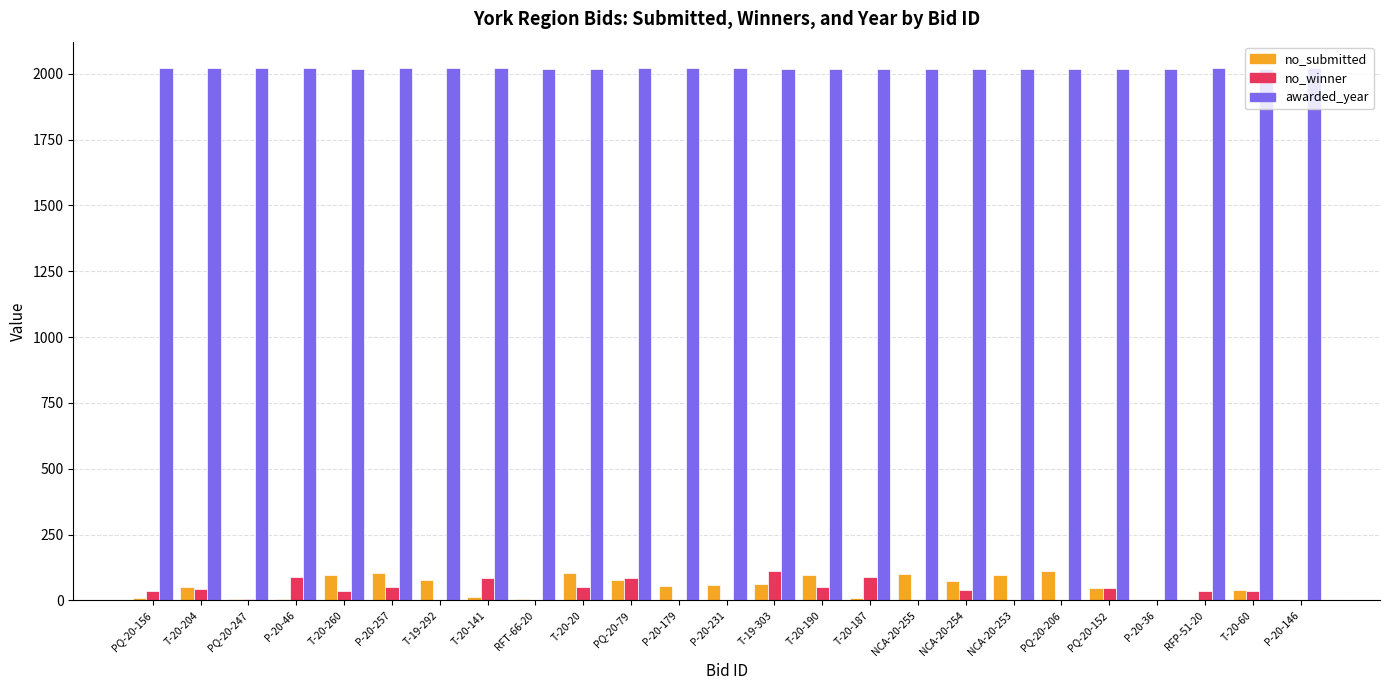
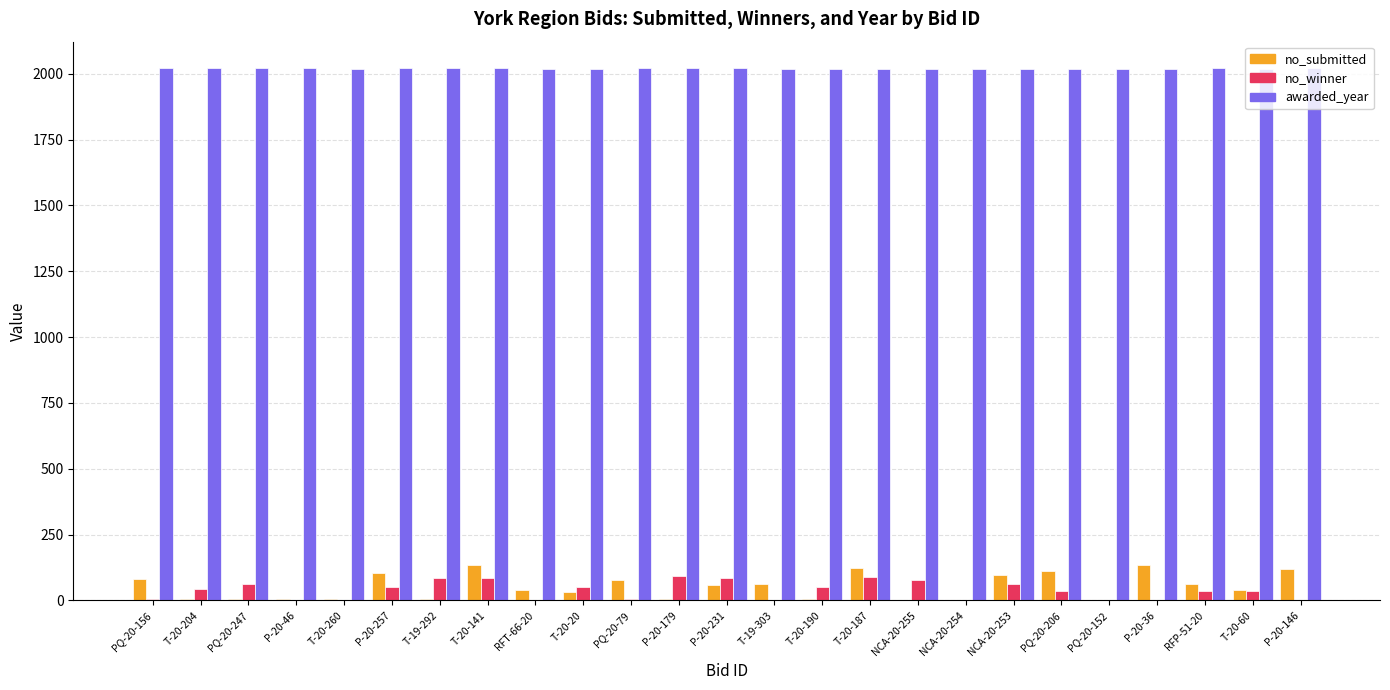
  {
    "no_submitted": {
-     "PQ-20-156": 10,
-     "T-20-204": 50,
-     "T-20-260": 100,
+     "PQ-20-156": 80,
+     "T-20-204": 0,
+     "T-20-260": 0,
      "P-20-257": 100,
-     "T-19-292": 80,
-     "T-20-141": 10,
-     "RFT-66-20": 10,
-     "T-20-20": 110,
+     "T-19-292": 10,
+     "T-20-141": 130,
+     "RFT-66-20": 40,
+     "T-20-20": 30,
      "PQ-20-79": 80,
-     "P-20-179": 60,
+     "P-20-179": 0,
      "P-20-231": 60,
      "T-19-303": 60,
-     "T-20-190": 100,
-     "T-20-187": 10,
-     "NCA-20-255": 100,
-     "NCA-20-254": 80,
+     "T-20-190": 0,
+     "T-20-187": 120,
+     "NCA-20-255": 0,
+     "NCA-20-254": 0,
      "NCA-20-253": 100,
      "PQ-20-206": 110,
-     "PQ-20-152": 50,
-     "P-20-36": 0,
-     "RFP-51-20": 0,
+     "PQ-20-152": 0,
+     "P-20-36": 140,
+     "RFP-51-20": 60,
      "T-20-60": 40,
-     "P-20-146": 0
+     "P-20-146": 120
    },
    "no_winner": {
-     "PQ-20-156": 40,
+     "PQ-20-156": 10,
      "T-20-204": 40,
-     "PQ-20-247": 0,
-     "P-20-46": 90,
-     "T-20-260": 40,
+     "PQ-20-247": 60,
+     "P-20-46": 0,
+     "T-20-260": 0,
      "P-20-257": 50,
-     "T-19-292": 0,
+     "T-19-292": 90,
      "T-20-141": 90,
      "T-20-20": 50,
-     "PQ-20-79": 90,
-     "P-20-179": 0,
-     "P-20-231": 0,
-     "T-19-303": 110,
+     "PQ-20-79": 10,
+     "P-20-179": 90,
+     "P-20-231": 90,
+     "T-19-303": 0,
      "T-20-190": 50,
      "T-20-187": 90,
-     "NCA-20-255": 0,
-     "NCA-20-254": 40,
-     "NCA-20-253": 0,
-     "PQ-20-206": 0,
-     "PQ-20-152": 50,
+     "NCA-20-255": 80,
+     "NCA-20-254": 0,
+     "NCA-20-253": 60,
+     "PQ-20-206": 40,
+     "PQ-20-152": 0,
      "RFP-51-20": 40,
      "T-20-60": 40
    },
    "awarded_year": {
      "PQ-20-156": 2020,
      "T-20-204": 2020,
      "PQ-20-247": 2020,
      "P-20-46": 2020,
      "T-20-260": 2020,
      "P-20-257": 2020,
      "T-19-292": 2020,
      "T-20-141": 2020,
      "RFT-66-20": 2020,
      "T-20-20": 2020,
      "PQ-20-79": 2020,
      "P-20-179": 2020,
      "P-20-231": 2020,
      "T-19-303": 2020,
      "T-20-190": 2020,
      "T-20-187": 2020,
      "NCA-20-255": 2020,
      "NCA-20-254": 2020,
      "NCA-20-253": 2020,
      "PQ-20-206": 2020,
      "PQ-20-152": 2020,
      "P-20-36": 2020,
      "RFP-51-20": 2020
    }
  }
